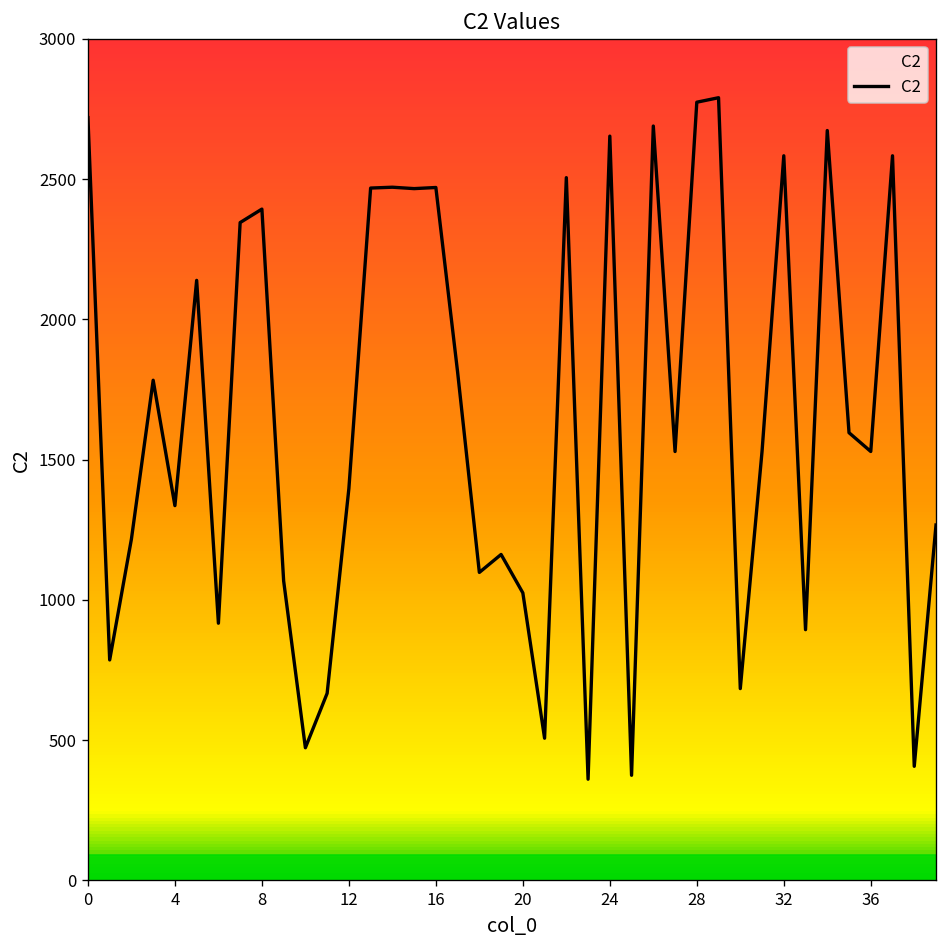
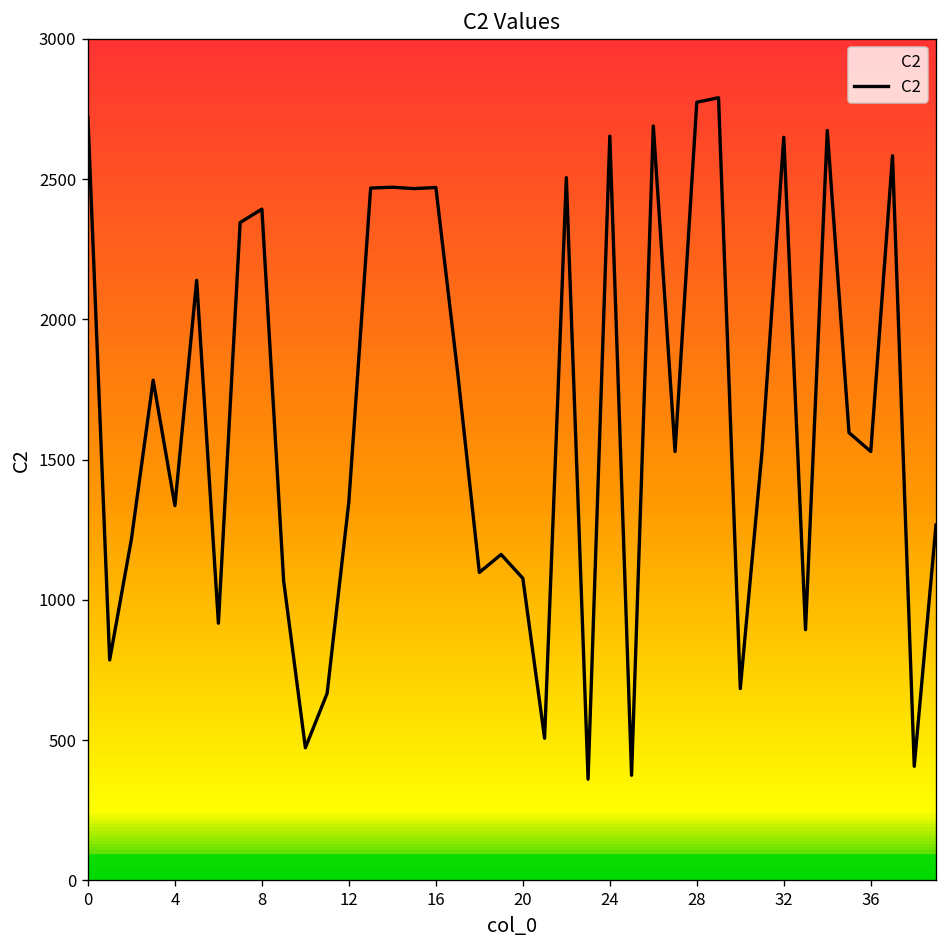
  {
    "0": 2720,
    "4": 1340,
    "8": 2390,
-   "12": 1400,
+   "12": 1350,
    "16": 2470,
-   "20": 1030,
+   "20": 1080,
    "24": 2650,
    "28": 2770,
-   "32": 2580,
+   "32": 2650,
    "36": 1530
  }
